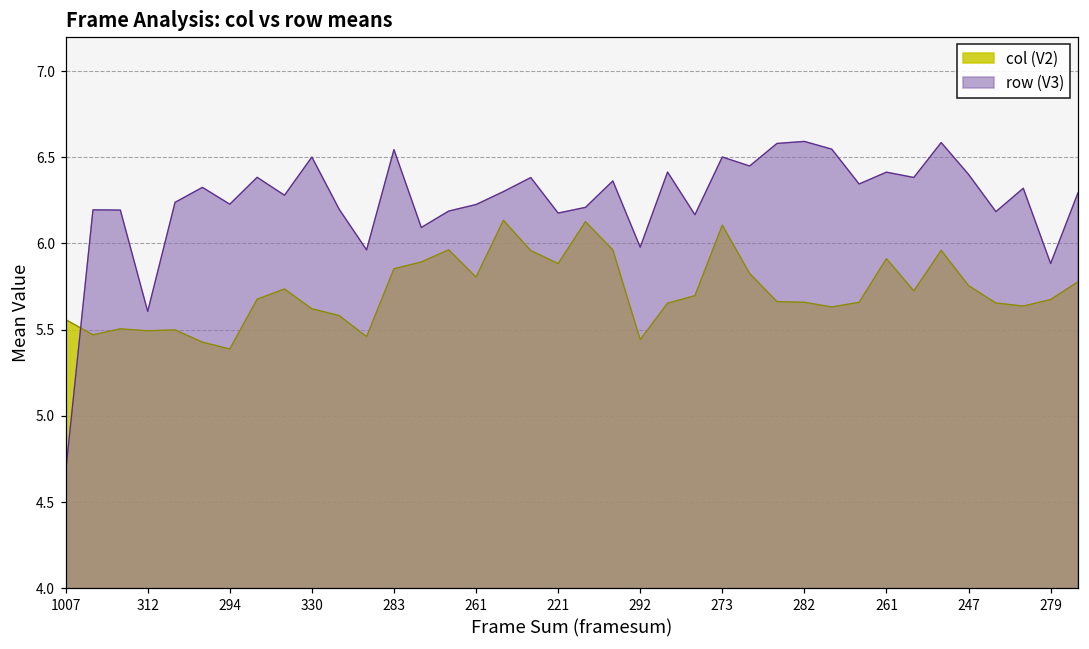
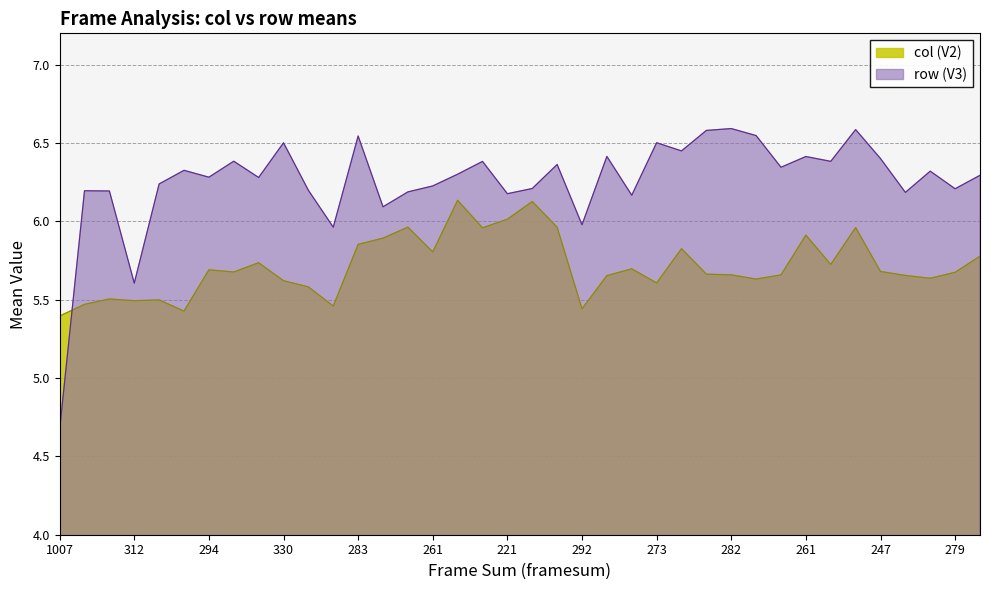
  {
    "col (V2)": {
-     "1007": 5.56,
+     "1007": 5.40,
      "312": 5.49,
-     "294": 5.39,
+     "294": 5.69,
      "330": 5.62,
      "283": 5.85,
-     "221": 5.88,
+     "221": 6.01,
      "292": 5.44,
-     "273": 6.11,
+     "273": 5.61,
      "282": 5.66,
-     "247": 5.76,
+     "247": 5.68,
      "279": 5.67
    },
    "row (V3)": {
      "1007": 4.67,
      "312": 5.61,
-     "294": 6.23,
+     "294": 6.28,
      "330": 6.50,
      "283": 6.54,
      "221": 6.18,
      "292": 5.98,
      "273": 6.50,
      "282": 6.59,
      "247": 6.40,
-     "279": 5.88
+     "279": 6.21
    }
  }
